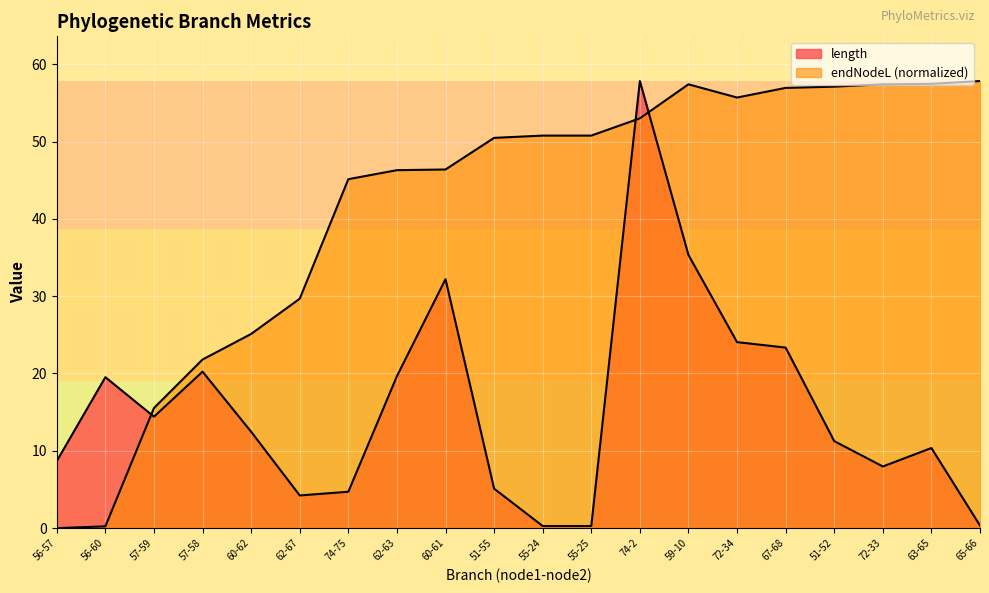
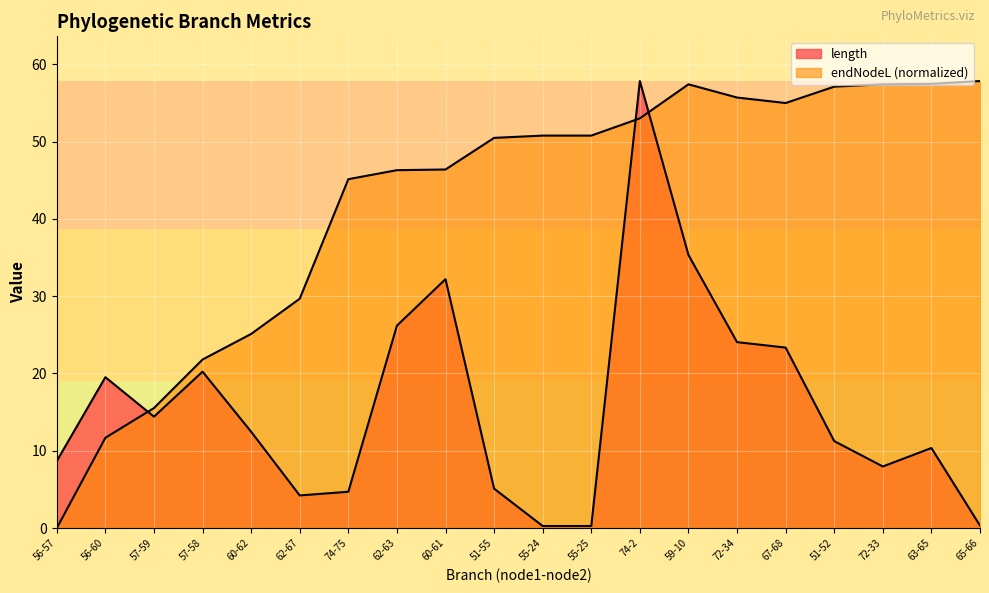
  {
    "length": {
      "56-57": 9,
      "56-60": 20,
      "57-59": 14,
      "57-58": 20,
      "60-62": 12,
      "62-67": 4,
      "74-75": 5,
-     "62-63": 20,
+     "62-63": 26,
      "60-61": 32,
      "51-55": 5,
      "55-24": 0,
      "55-25": 0,
      "74-2": 58,
      "59-10": 35,
      "72-34": 24,
      "67-68": 23,
      "51-52": 11,
      "72-33": 8,
      "63-65": 10,
      "65-66": 0
    },
    "endNodeL (normalized)": {
      "56-57": 0,
-     "56-60": 0,
+     "56-60": 12,
      "57-59": 16,
      "57-58": 22,
      "60-62": 25,
      "62-67": 30,
      "74-75": 45,
      "62-63": 46,
      "60-61": 46,
      "51-55": 50,
      "55-24": 51,
      "55-25": 51,
      "74-2": 53,
      "59-10": 57,
      "72-34": 56,
-     "67-68": 57,
+     "67-68": 55,
      "51-52": 57,
      "65-66": 58
    }
  }
